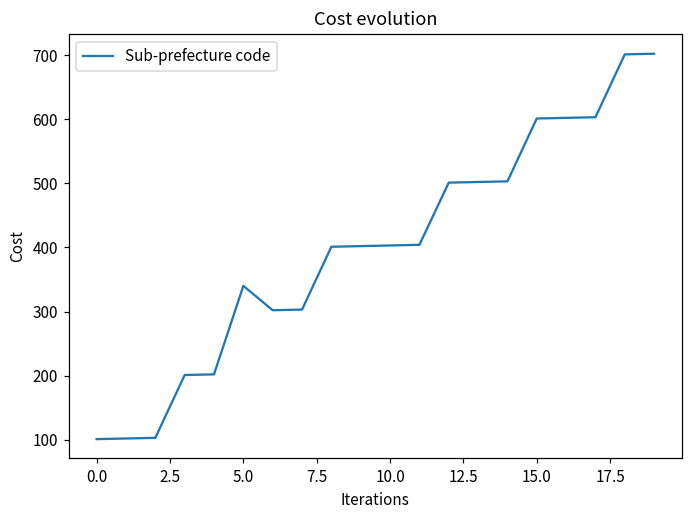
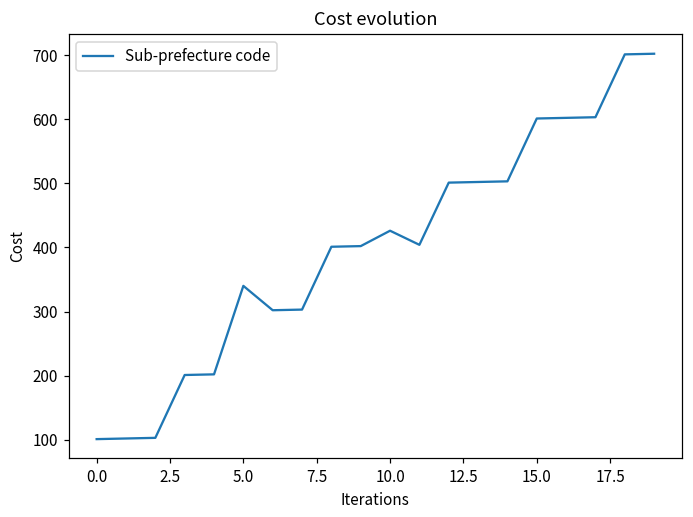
  {
    "0.0": 100,
    "5.0": 340,
-   "10.0": 400,
+   "10.0": 430,
    "15.0": 600
  }
